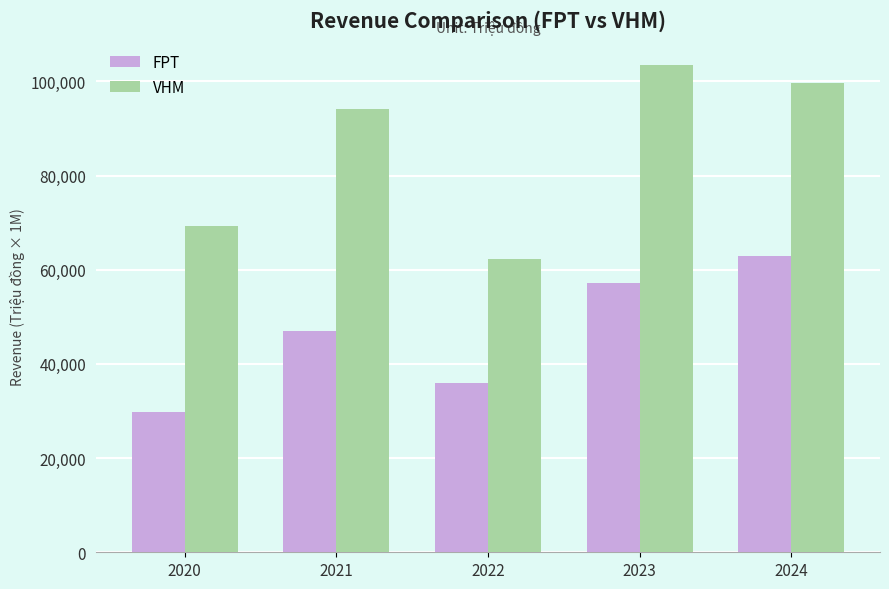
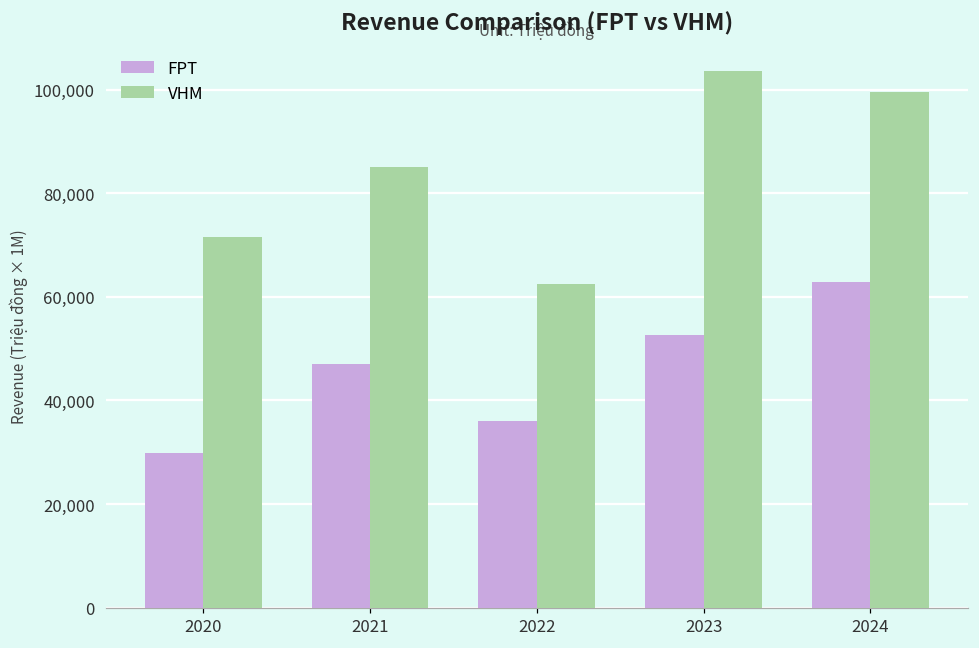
  {
    "FPT": {
      "2020": "30,000",
      "2021": "47,000",
      "2022": "36,000",
-     "2023": "57,000",
+     "2023": "53,000",
      "2024": "63,000"
    },
    "VHM": {
-     "2020": "69,000",
-     "2021": "94,000",
+     "2020": "72,000",
+     "2021": "85,000",
      "2022": "62,000",
      "2023": "104,000",
      "2024": "100,000"
    }
  }
